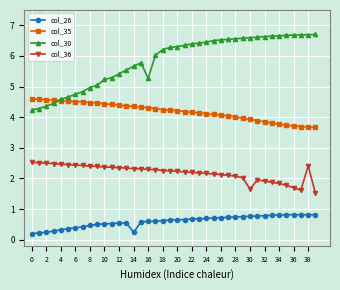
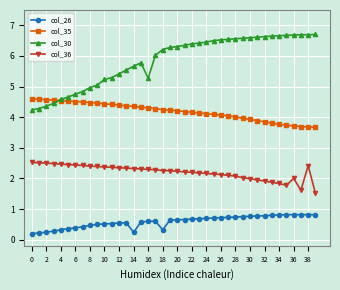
  {
    "col_26": {
      "0": 0.2,
      "2": 0.2,
      "4": 0.3,
      "6": 0.4,
      "8": 0.5,
      "10": 0.5,
      "12": 0.5,
      "14": 0.2,
      "16": 0.6,
-     "18": 0.6,
+     "18": 0.3,
      "20": 0.6,
      "22": 0.7,
      "24": 0.7,
      "26": 0.7,
      "28": 0.7,
      "30": 0.8,
      "32": 0.8,
      "34": 0.8,
      "36": 0.8,
      "38": 0.8
    },
    "col_35": {
      "0": 4.6,
      "2": 4.6,
      "6": 4.5,
      "8": 4.5,
      "10": 4.4,
      "12": 4.4,
      "14": 4.4,
      "16": 4.3,
      "18": 4.2,
      "20": 4.2,
      "22": 4.2,
      "24": 4.1,
      "26": 4.1,
      "28": 4.0,
      "30": 3.9,
      "32": 3.9,
      "34": 3.8,
      "36": 3.7,
      "38": 3.7
    },
    "col_30": {
      "0": 4.2,
      "2": 4.4,
      "6": 4.7,
      "8": 5.0,
      "10": 5.2,
      "12": 5.4,
      "14": 5.7,
      "16": 5.3,
      "18": 6.2,
      "20": 6.3,
      "22": 6.4,
      "24": 6.5,
      "26": 6.5,
      "28": 6.6,
      "30": 6.6,
      "32": 6.6,
      "34": 6.7,
      "36": 6.7,
      "38": 6.7
    },
    "col_36": {
      "0": 2.5,
      "2": 2.5,
      "4": 2.5,
      "6": 2.4,
      "8": 2.4,
      "10": 2.4,
      "12": 2.3,
      "14": 2.3,
      "16": 2.3,
      "18": 2.3,
      "20": 2.2,
      "22": 2.2,
      "24": 2.2,
      "26": 2.1,
      "28": 2.1,
-     "30": 1.7,
+     "30": 2.0,
      "32": 1.9,
      "34": 1.8,
-     "36": 1.7,
+     "36": 2.0,
      "38": 2.4
    }
  }
